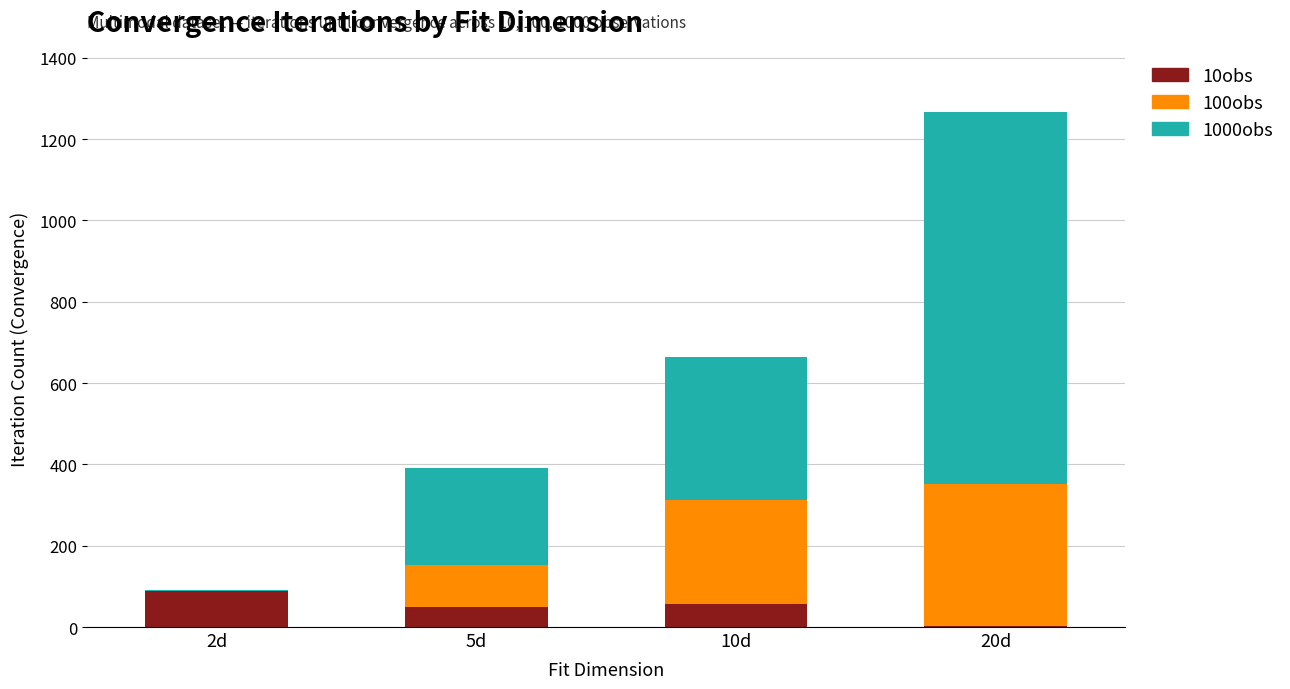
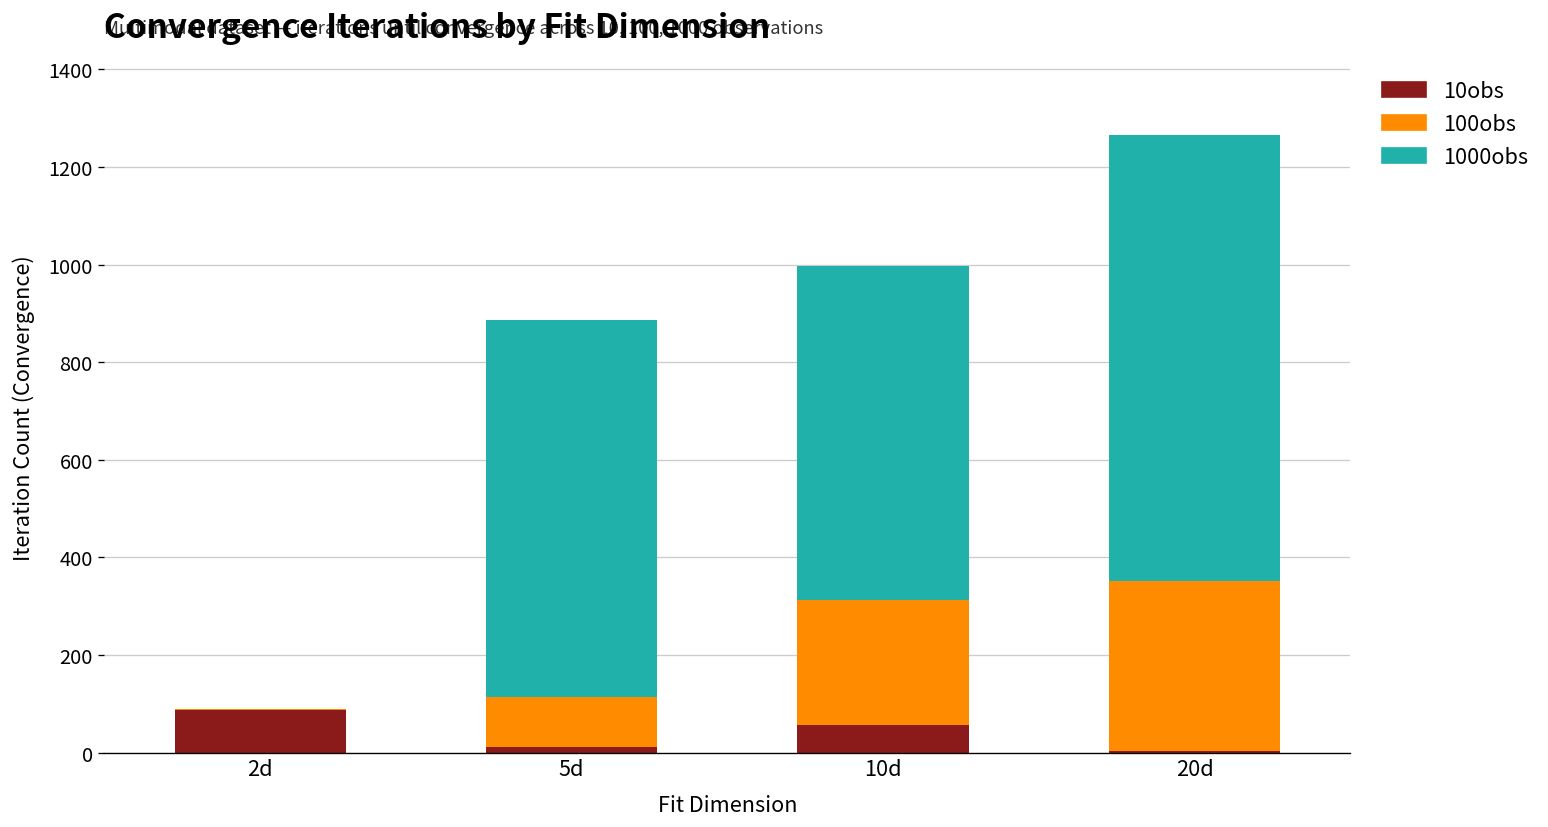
  {
    "10obs": {
      "2d": 90,
-     "5d": 50,
+     "5d": 10,
      "10d": 60
    },
    "100obs": {
      "5d": 100,
      "10d": 260,
      "20d": 350
    },
    "1000obs": {
-     "5d": 240,
-     "10d": 350,
+     "5d": 770,
+     "10d": 680,
      "20d": 920
    }
  }
